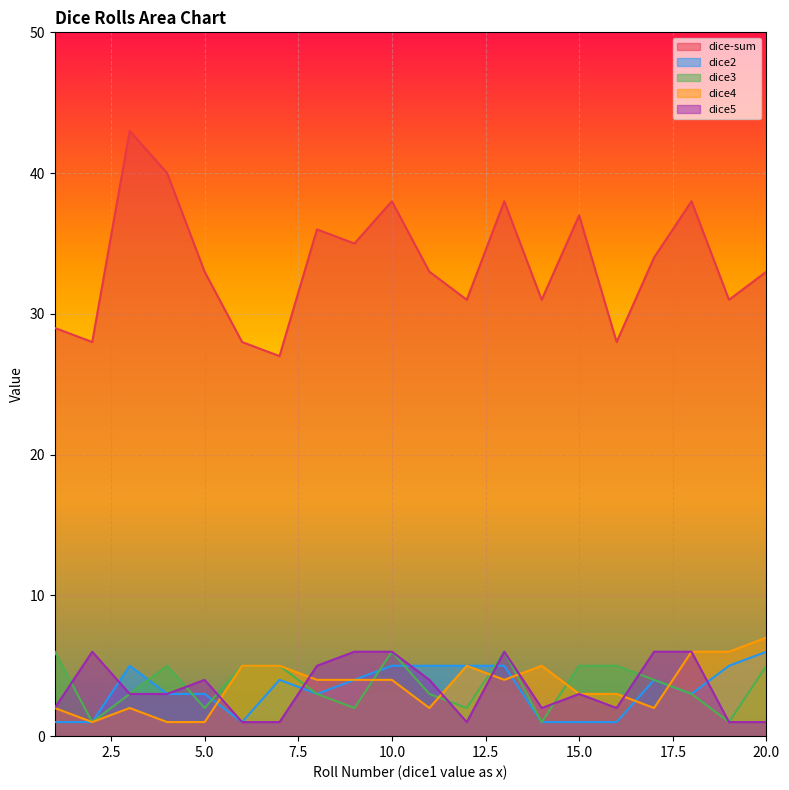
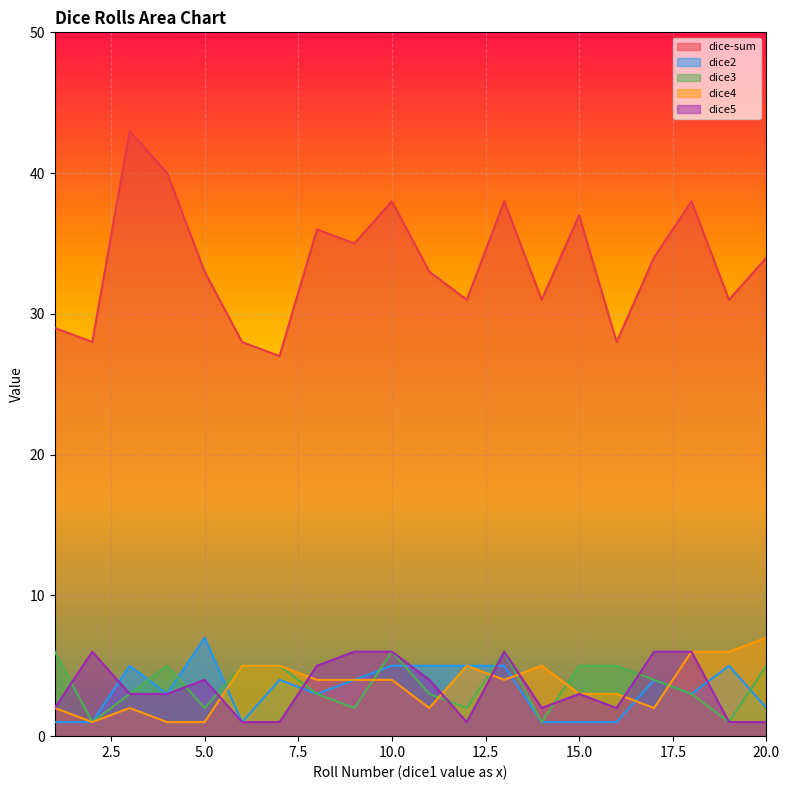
  {
    "dice-sum": {
      "5.0": 33,
      "10.0": 38,
      "15.0": 37,
-     "20.0": 33
+     "20.0": 34
    },
    "dice2": {
-     "5.0": 3,
+     "5.0": 7,
      "10.0": 5,
      "15.0": 1,
-     "20.0": 6
+     "20.0": 2
    },
    "dice3": {
      "5.0": 2,
      "15.0": 5,
      "20.0": 5
    },
    "dice4": {
      "5.0": 1,
      "10.0": 4,
      "20.0": 7
    },
    "dice5": {
      "5.0": 4,
      "20.0": 1
    }
  }
